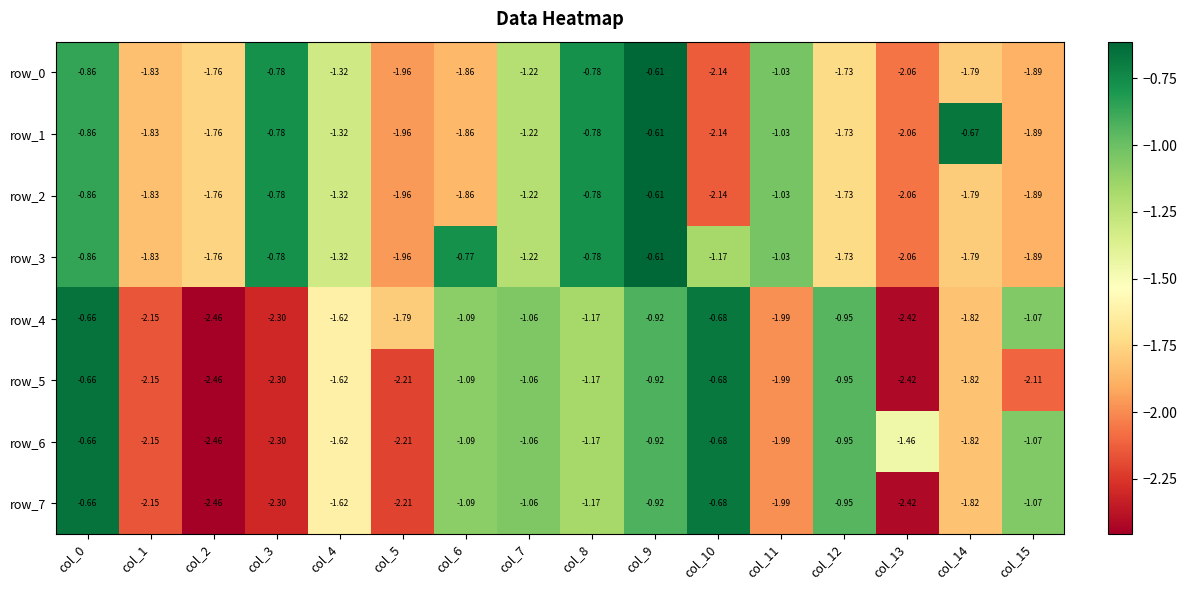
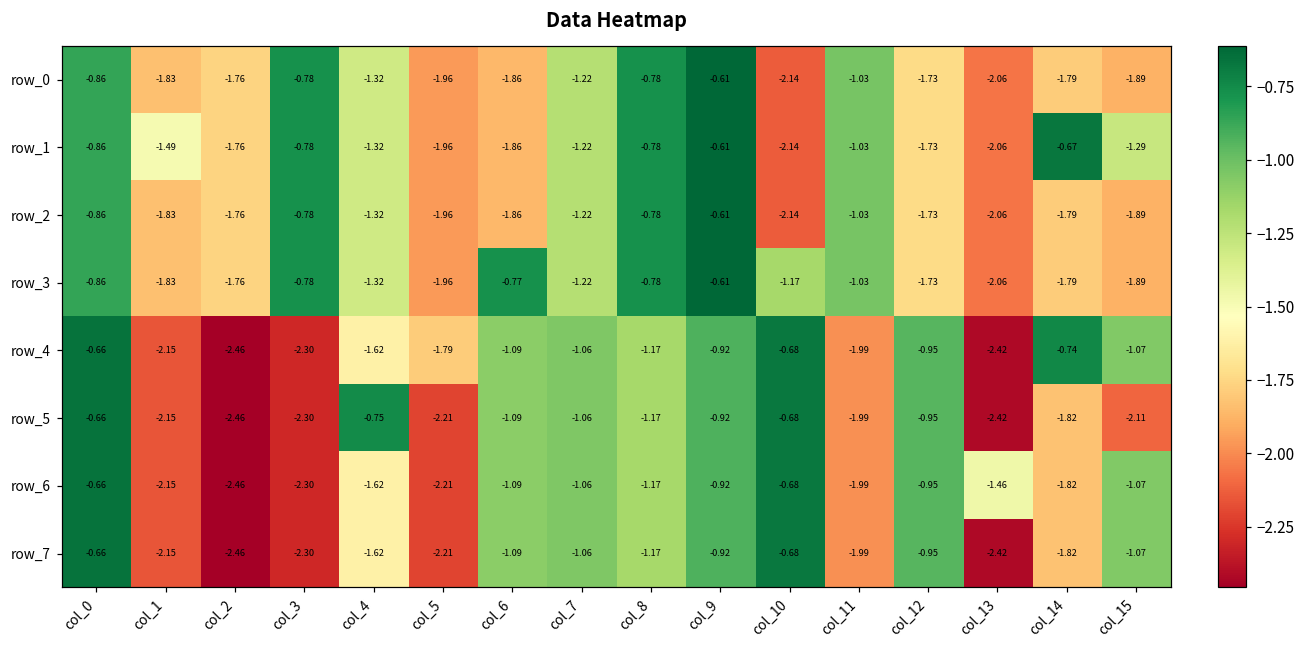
  {
    "row_0": {
      "col_0": -0.86,
      "col_1": -1.83,
      "col_2": -1.76,
      "col_3": -0.78,
      "col_4": -1.32,
      "col_5": -1.96,
      "col_6": -1.86,
      "col_7": -1.22,
      "col_8": -0.78,
      "col_9": -0.61,
      "col_10": -2.14,
      "col_11": -1.03,
      "col_12": -1.73,
      "col_13": -2.06,
      "col_14": -1.79,
      "col_15": -1.89
    },
    "row_1": {
      "col_0": -0.86,
-     "col_1": -1.83,
+     "col_1": -1.49,
      "col_2": -1.76,
      "col_3": -0.78,
      "col_4": -1.32,
      "col_5": -1.96,
      "col_6": -1.86,
      "col_7": -1.22,
      "col_8": -0.78,
      "col_9": -0.61,
      "col_10": -2.14,
      "col_11": -1.03,
      "col_12": -1.73,
      "col_13": -2.06,
      "col_14": -0.67,
-     "col_15": -1.89
+     "col_15": -1.29
    },
    "row_2": {
      "col_0": -0.86,
      "col_1": -1.83,
      "col_2": -1.76,
      "col_3": -0.78,
      "col_4": -1.32,
      "col_5": -1.96,
      "col_6": -1.86,
      "col_7": -1.22,
      "col_8": -0.78,
      "col_9": -0.61,
      "col_10": -2.14,
      "col_11": -1.03,
      "col_12": -1.73,
      "col_13": -2.06,
      "col_14": -1.79,
      "col_15": -1.89
    },
    "row_3": {
      "col_0": -0.86,
      "col_1": -1.83,
      "col_2": -1.76,
      "col_3": -0.78,
      "col_4": -1.32,
      "col_5": -1.96,
      "col_6": -0.77,
      "col_7": -1.22,
      "col_8": -0.78,
      "col_9": -0.61,
      "col_10": -1.17,
      "col_11": -1.03,
      "col_12": -1.73,
      "col_13": -2.06,
      "col_14": -1.79,
      "col_15": -1.89
    },
    "row_4": {
      "col_0": -0.66,
      "col_1": -2.15,
      "col_2": -2.46,
      "col_3": -2.30,
      "col_4": -1.62,
      "col_5": -1.79,
      "col_6": -1.09,
      "col_7": -1.06,
      "col_8": -1.17,
      "col_9": -0.92,
      "col_10": -0.68,
      "col_11": -1.99,
      "col_12": -0.95,
      "col_13": -2.42,
-     "col_14": -1.82,
+     "col_14": -0.74,
      "col_15": -1.07
    },
    "row_5": {
      "col_0": -0.66,
      "col_1": -2.15,
      "col_2": -2.46,
      "col_3": -2.30,
-     "col_4": -1.62,
+     "col_4": -0.75,
      "col_5": -2.21,
      "col_6": -1.09,
      "col_7": -1.06,
      "col_8": -1.17,
      "col_9": -0.92,
      "col_10": -0.68,
      "col_11": -1.99,
      "col_12": -0.95,
      "col_13": -2.42,
      "col_14": -1.82,
      "col_15": -2.11
    },
    "row_6": {
      "col_0": -0.66,
      "col_1": -2.15,
      "col_2": -2.46,
      "col_3": -2.30,
      "col_4": -1.62,
      "col_5": -2.21,
      "col_6": -1.09,
      "col_7": -1.06,
      "col_8": -1.17,
      "col_9": -0.92,
      "col_10": -0.68,
      "col_11": -1.99,
      "col_12": -0.95,
      "col_13": -1.46,
      "col_14": -1.82,
      "col_15": -1.07
    },
    "row_7": {
      "col_0": -0.66,
      "col_1": -2.15,
      "col_2": -2.46,
      "col_3": -2.30,
      "col_4": -1.62,
      "col_5": -2.21,
      "col_6": -1.09,
      "col_7": -1.06,
      "col_8": -1.17,
      "col_9": -0.92,
      "col_10": -0.68,
      "col_11": -1.99,
      "col_12": -0.95,
      "col_13": -2.42,
      "col_14": -1.82,
      "col_15": -1.07
    }
  }
